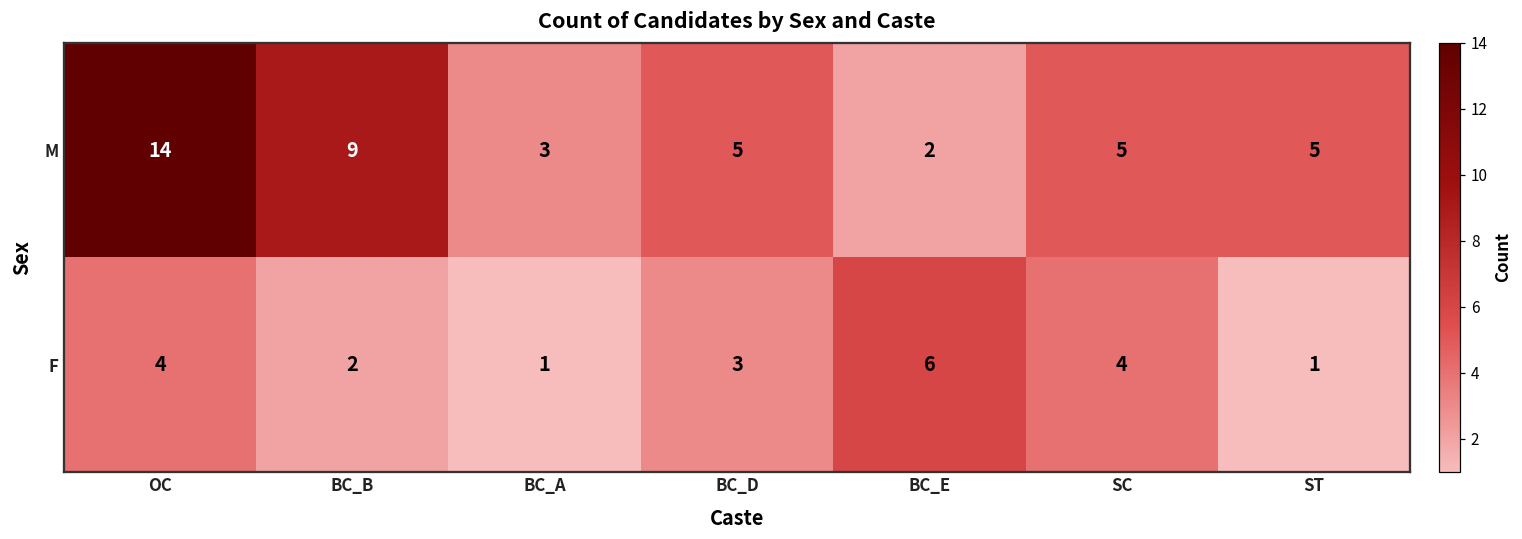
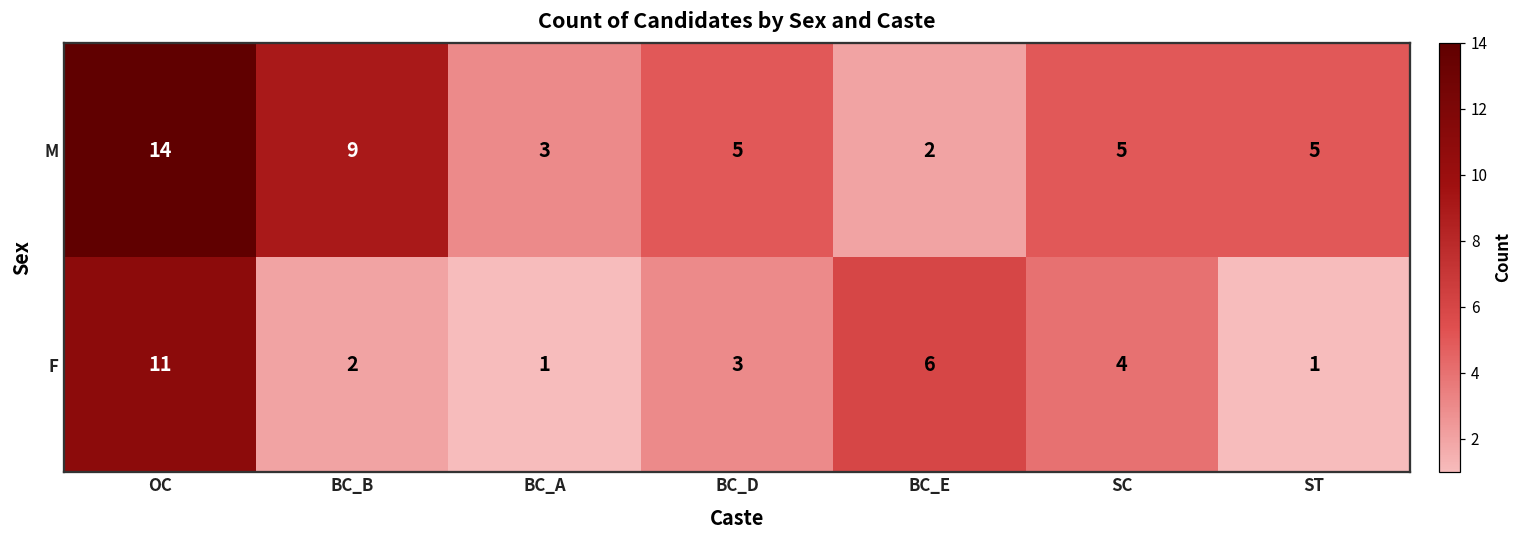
  {
    "M": {
      "OC": 14,
      "BC_B": 9,
      "BC_A": 3,
      "BC_D": 5,
      "BC_E": 2,
      "SC": 5,
      "ST": 5
    },
    "F": {
-     "OC": 4,
+     "OC": 11,
      "BC_B": 2,
      "BC_A": 1,
      "BC_D": 3,
      "BC_E": 6,
      "SC": 4,
      "ST": 1
    }
  }
